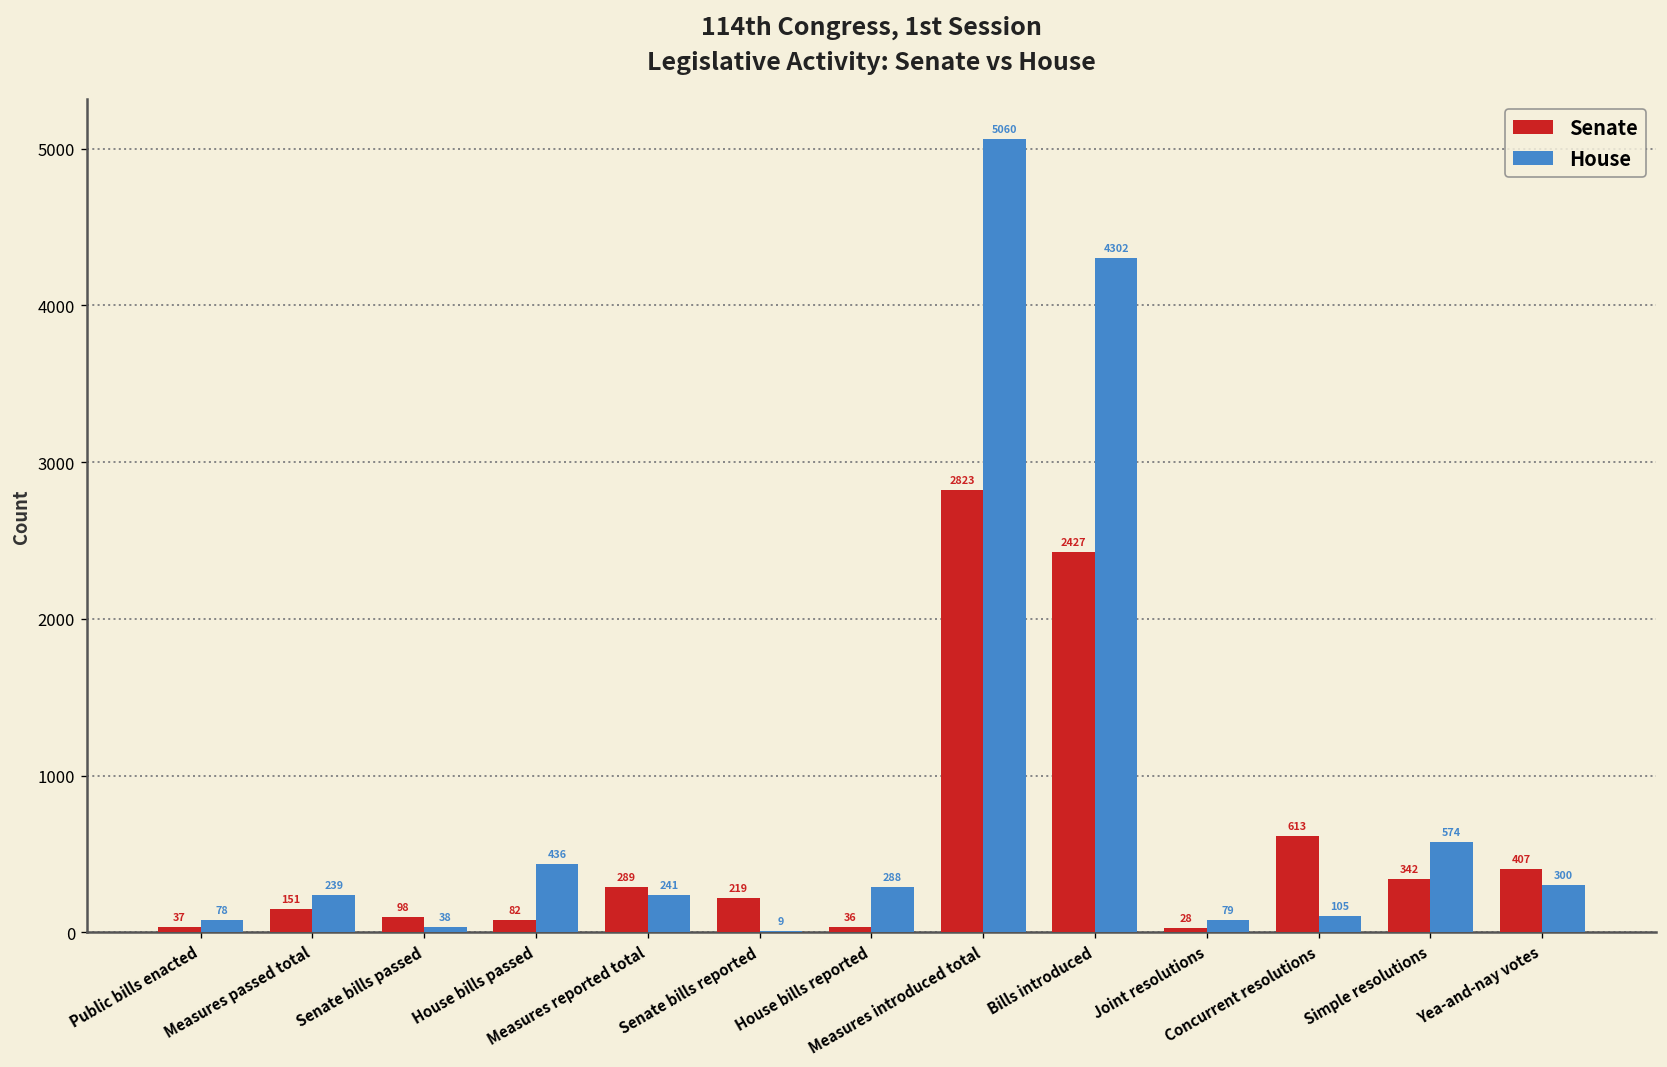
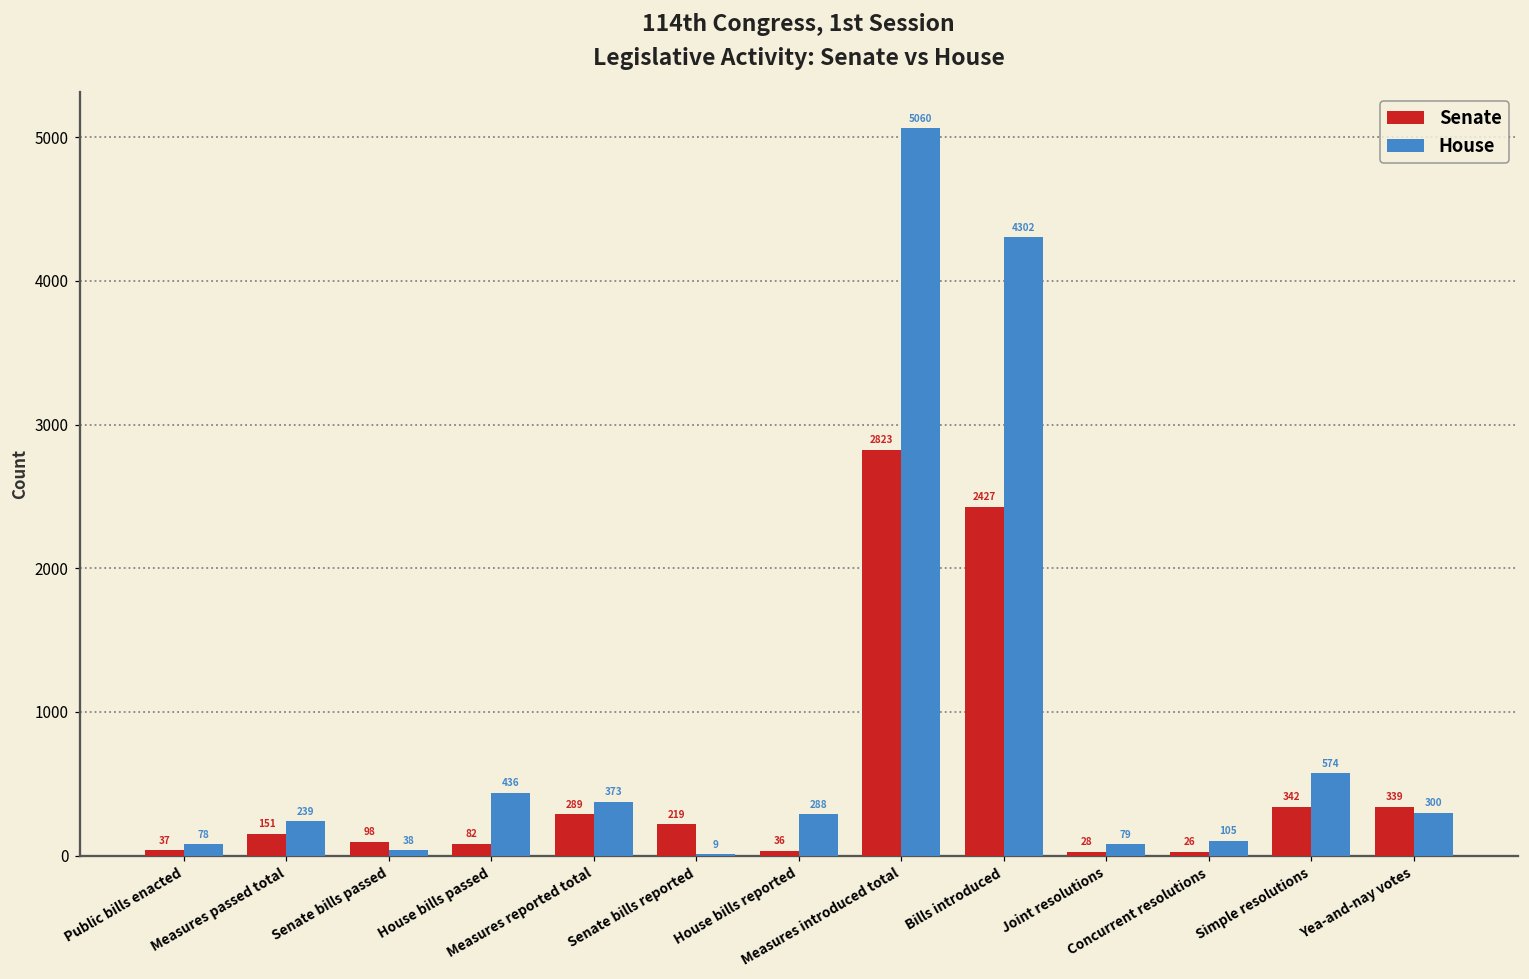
  {
    "Senate": {
      "Public bills enacted": 37,
      "Measures passed total": 151,
      "Senate bills passed": 98,
      "House bills passed": 82,
      "Measures reported total": 289,
      "Senate bills reported": 219,
      "House bills reported": 36,
      "Measures introduced total": 2823,
      "Bills introduced": 2427,
      "Joint resolutions": 28,
-     "Concurrent resolutions": 613,
+     "Concurrent resolutions": 26,
      "Simple resolutions": 342,
-     "Yea-and-nay votes": 407
+     "Yea-and-nay votes": 339
    },
    "House": {
      "Public bills enacted": 78,
      "Measures passed total": 239,
      "Senate bills passed": 38,
      "House bills passed": 436,
-     "Measures reported total": 241,
+     "Measures reported total": 373,
      "Senate bills reported": 9,
      "House bills reported": 288,
      "Measures introduced total": 5060,
      "Bills introduced": 4302,
      "Joint resolutions": 79,
      "Concurrent resolutions": 105,
      "Simple resolutions": 574,
      "Yea-and-nay votes": 300
    }
  }
